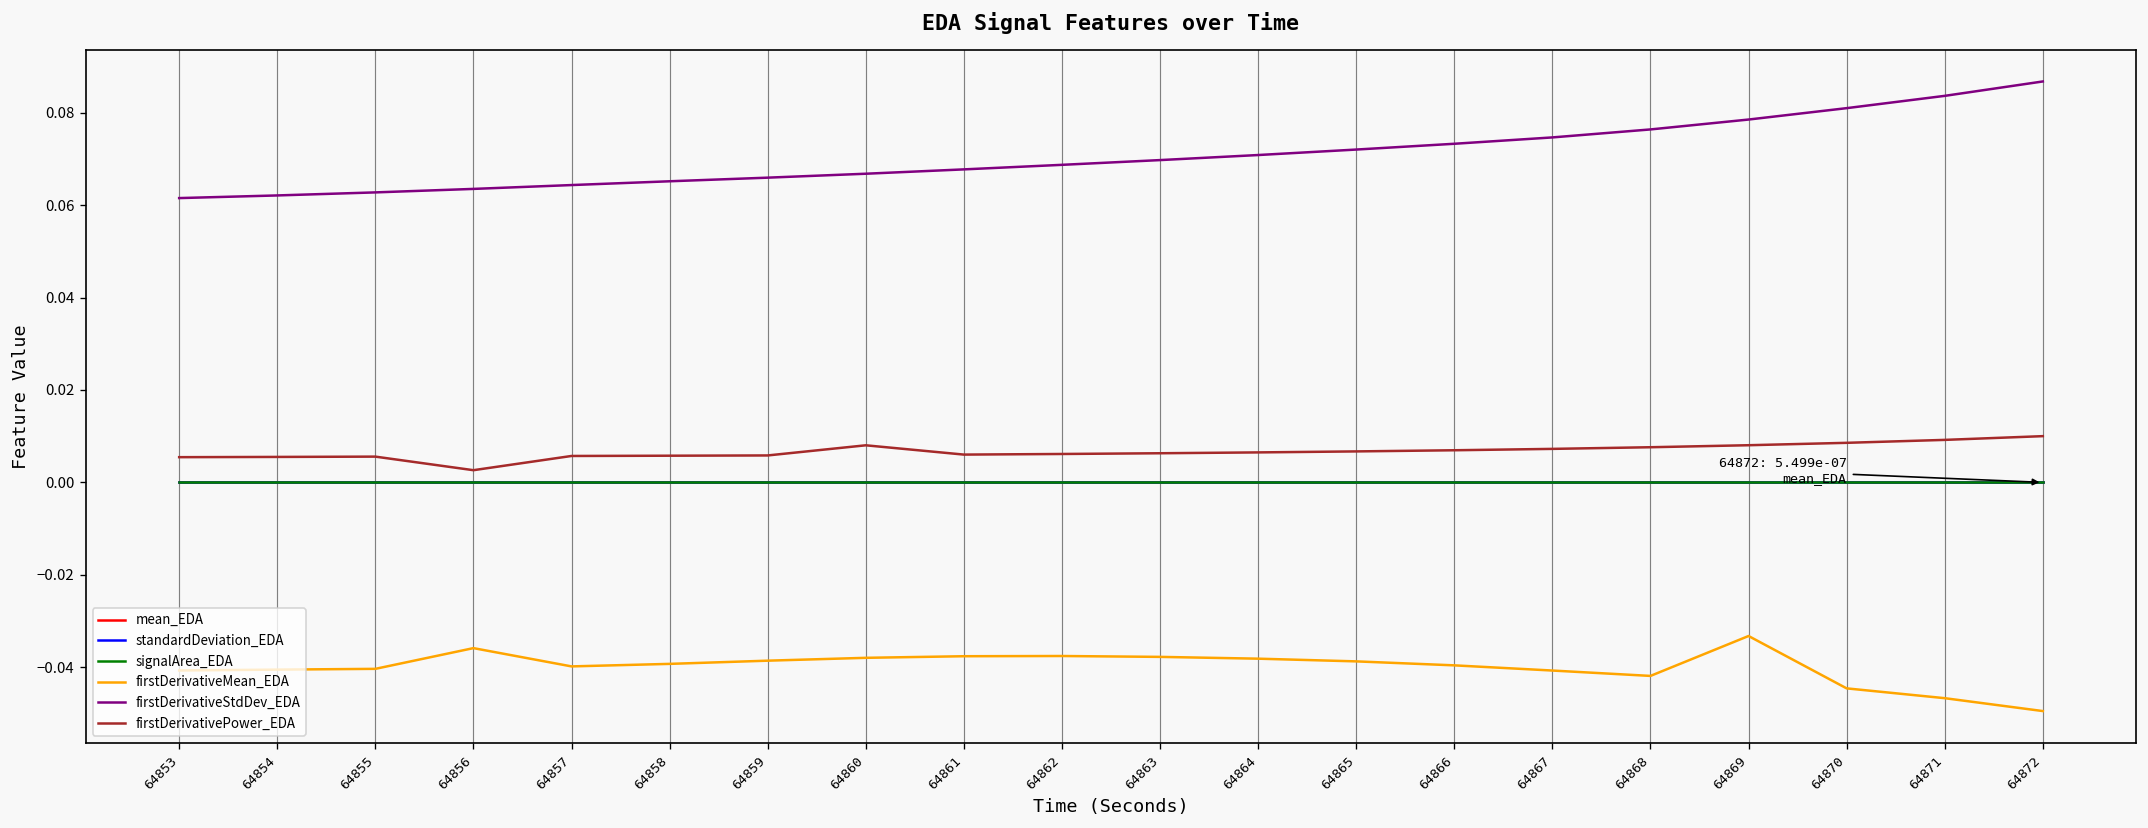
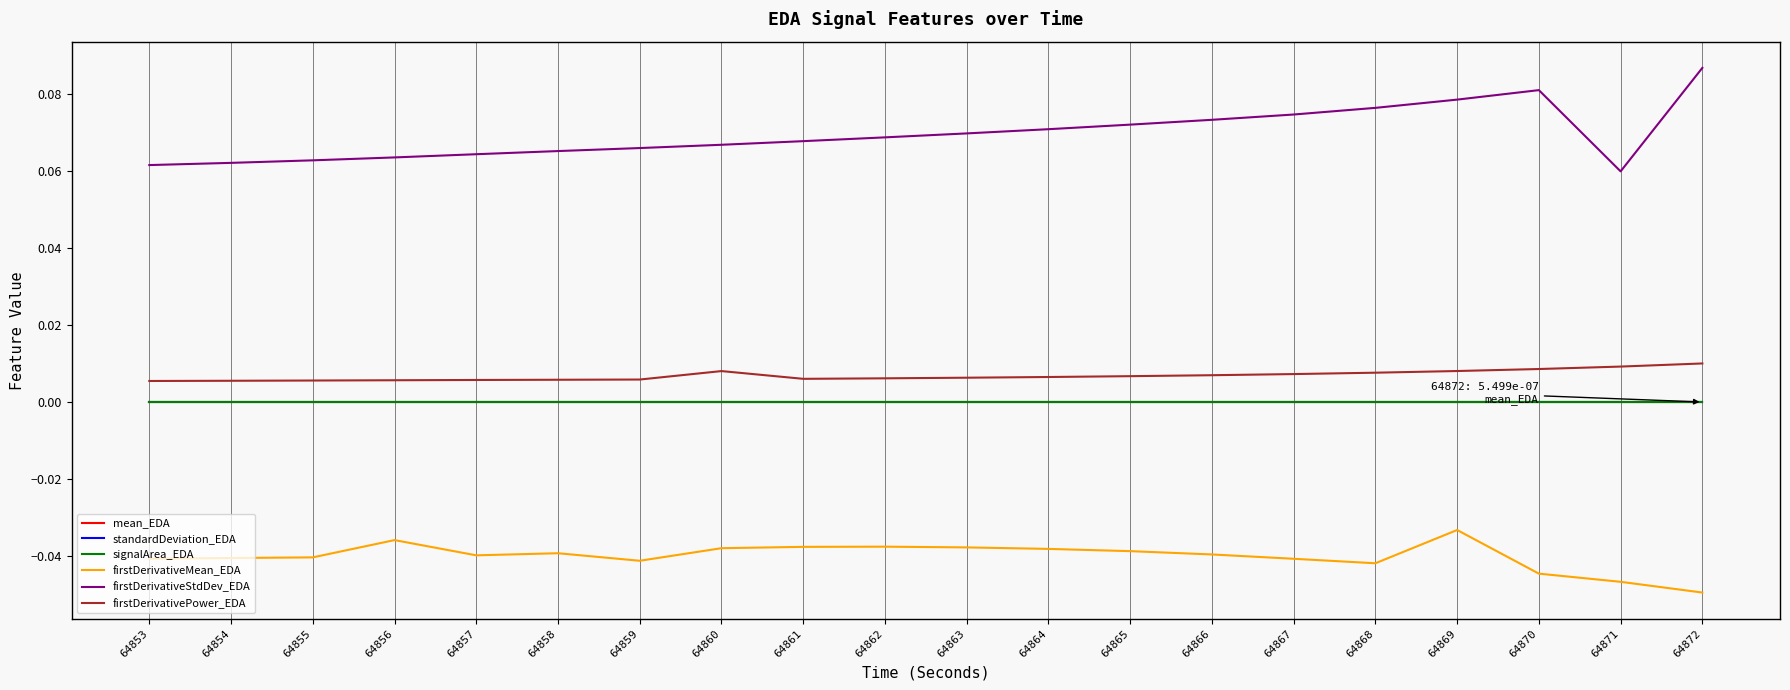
  {
    "signalArea_EDA": {
      "64853": 0.000,
      "64854": 0.000,
      "64855": 0.000,
      "64856": 0.000,
      "64857": 0.000,
      "64858": 0.000,
      "64859": 0.000,
      "64860": 0.000,
      "64861": 0.000,
      "64862": 0.000,
      "64863": 0.000,
      "64864": 0.000,
      "64865": 0.000,
      "64866": 0.000,
      "64867": 0.000,
      "64868": 0.000,
      "64872": 0.000
    },
    "firstDerivativeMean_EDA": {
      "64855": -0.040,
      "64856": -0.036,
      "64857": -0.040,
      "64858": -0.039,
-     "64859": -0.039,
+     "64859": -0.041,
      "64860": -0.038,
      "64861": -0.038,
      "64862": -0.038,
      "64863": -0.038,
      "64864": -0.038,
      "64865": -0.039,
      "64866": -0.040,
      "64867": -0.041,
      "64868": -0.042,
      "64869": -0.033,
      "64870": -0.045,
      "64871": -0.047,
      "64872": -0.049
    },
    "firstDerivativeStdDev_EDA": {
      "64853": 0.062,
      "64854": 0.062,
      "64855": 0.063,
      "64856": 0.064,
      "64857": 0.064,
      "64858": 0.065,
      "64859": 0.066,
      "64860": 0.067,
      "64861": 0.068,
      "64862": 0.069,
      "64863": 0.070,
      "64864": 0.071,
      "64865": 0.072,
      "64866": 0.073,
      "64867": 0.075,
      "64868": 0.076,
      "64869": 0.079,
      "64870": 0.081,
-     "64871": 0.084,
+     "64871": 0.060,
      "64872": 0.087
    },
    "firstDerivativePower_EDA": {
      "64853": 0.005,
      "64854": 0.006,
      "64855": 0.006,
-     "64856": 0.003,
+     "64856": 0.006,
      "64857": 0.006,
      "64858": 0.006,
      "64859": 0.006,
      "64860": 0.008,
      "64861": 0.006,
      "64862": 0.006,
      "64863": 0.006,
      "64864": 0.006,
      "64865": 0.007,
      "64866": 0.007,
      "64867": 0.007,
      "64868": 0.008,
      "64869": 0.008,
      "64871": 0.009,
      "64872": 0.010
    }
  }
